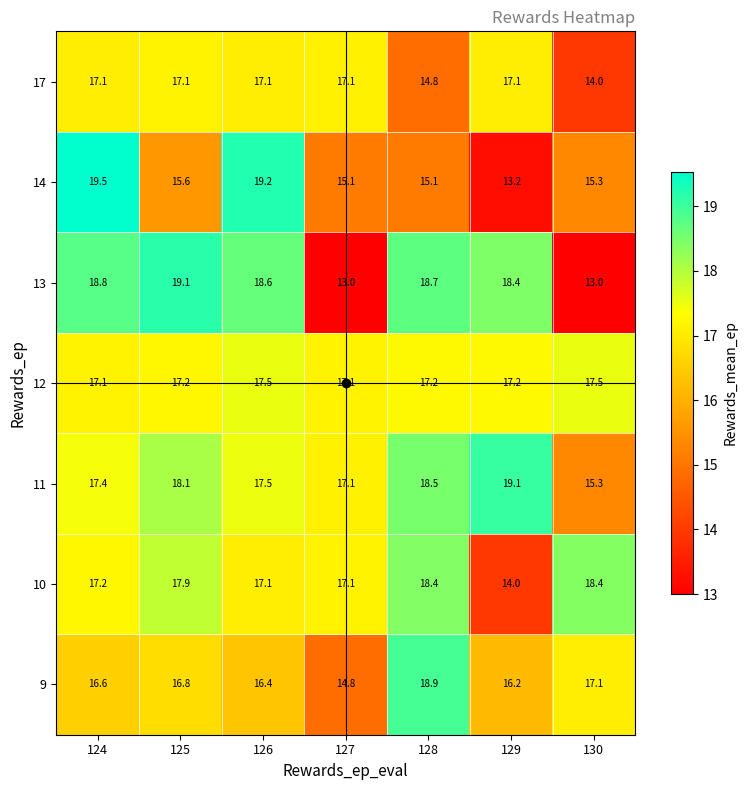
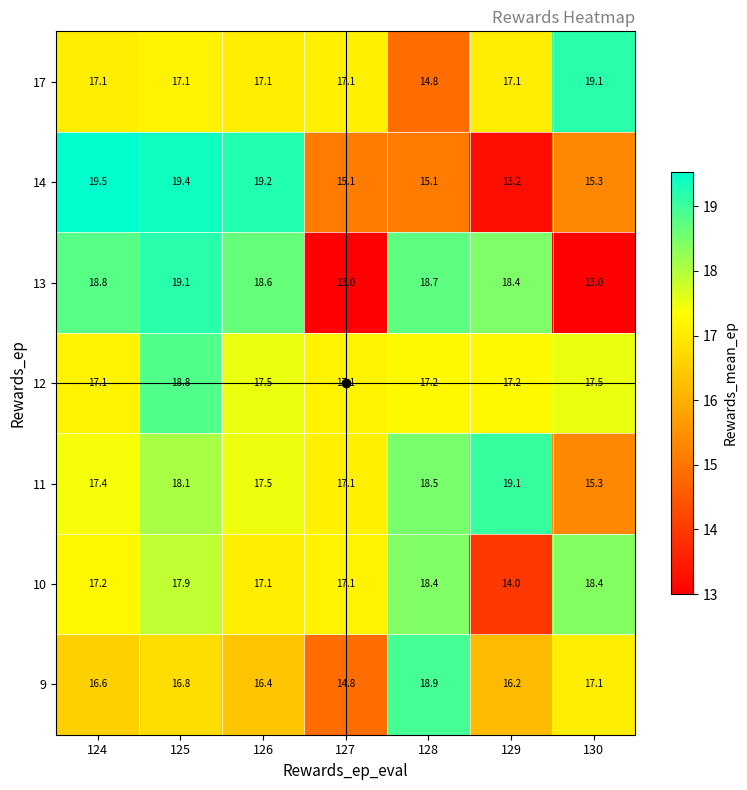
  {
    "17": {
      "124": 17.1,
      "125": 17.1,
      "126": 17.1,
      "127": 17.1,
      "128": 14.8,
      "129": 17.1,
-     "130": 14.0
+     "130": 19.1
    },
    "14": {
      "124": 19.5,
-     "125": 15.6,
+     "125": 19.4,
      "126": 19.2,
      "127": 15.1,
      "128": 15.1,
      "129": 13.2,
      "130": 15.3
    },
    "13": {
      "124": 18.8,
      "125": 19.1,
      "126": 18.6,
      "127": 13.0,
      "128": 18.7,
      "129": 18.4,
      "130": 13.0
    },
    "12": {
      "124": 17.1,
-     "125": 17.2,
+     "125": 18.8,
      "126": 17.5,
      "128": 17.2,
      "129": 17.2,
      "130": 17.5
    },
    "11": {
      "124": 17.4,
      "125": 18.1,
      "126": 17.5,
      "127": 17.1,
      "128": 18.5,
      "129": 19.1,
      "130": 15.3
    },
    "10": {
      "124": 17.2,
      "125": 17.9,
      "126": 17.1,
      "127": 17.1,
      "128": 18.4,
      "129": 14.0,
      "130": 18.4
    },
    "9": {
      "124": 16.6,
      "125": 16.8,
      "126": 16.4,
      "127": 14.8,
      "128": 18.9,
      "129": 16.2,
      "130": 17.1
    }
  }
